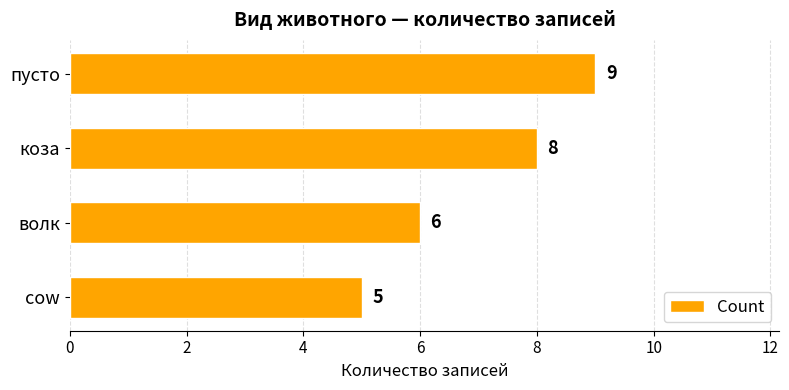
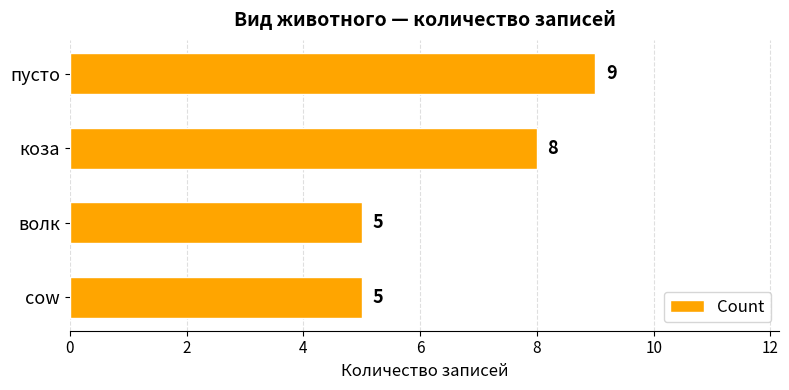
  {
    "пусто": 9,
    "коза": 8,
-   "волк": 6,
+   "волк": 5,
    "cow": 5
  }
